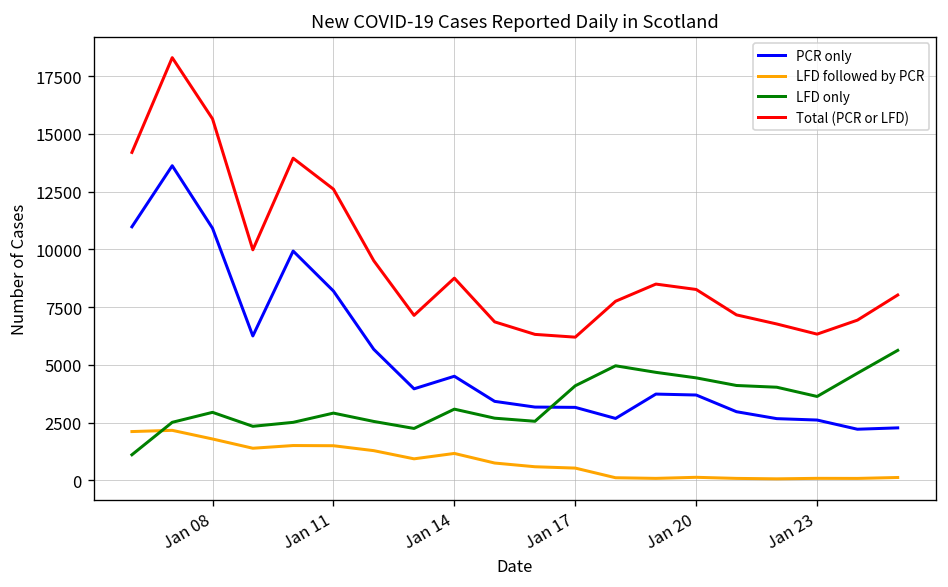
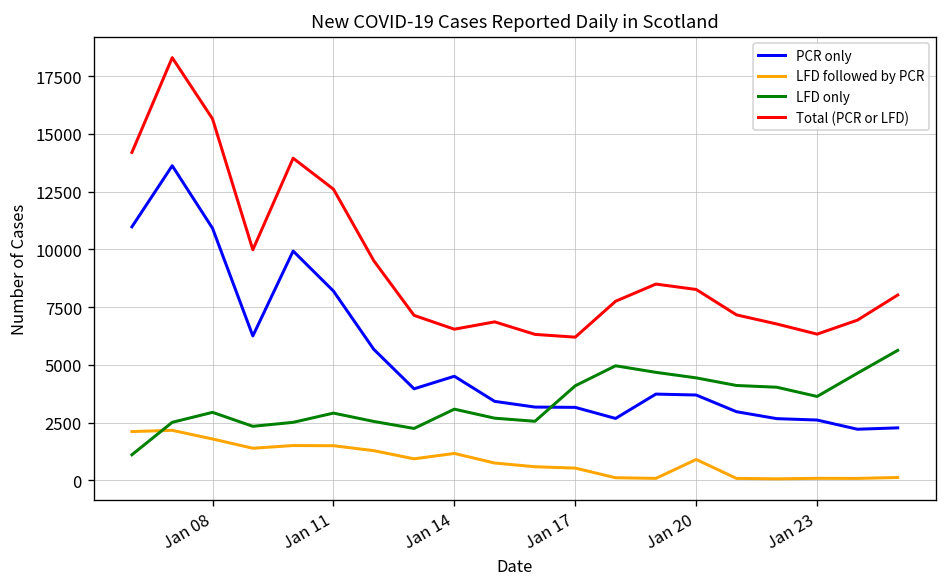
  {
    "PCR only": {
      "Jan 08": 10900,
      "Jan 11": 8200,
      "Jan 14": 4500,
      "Jan 17": 3200,
      "Jan 20": 3700,
      "Jan 23": 2600
    },
    "LFD followed by PCR": {
      "Jan 08": 1800,
      "Jan 11": 1500,
      "Jan 14": 1200,
      "Jan 17": 500,
-     "Jan 20": 100,
+     "Jan 20": 900,
      "Jan 23": 100
    },
    "LFD only": {
      "Jan 08": 2900,
      "Jan 11": 2900,
      "Jan 14": 3100,
      "Jan 17": 4100,
      "Jan 20": 4400,
      "Jan 23": 3600
    },
    "Total (PCR or LFD)": {
      "Jan 08": 15600,
      "Jan 11": 12600,
-     "Jan 14": 8800,
+     "Jan 14": 6500,
      "Jan 17": 6200,
      "Jan 20": 8300,
      "Jan 23": 6300
    }
  }
